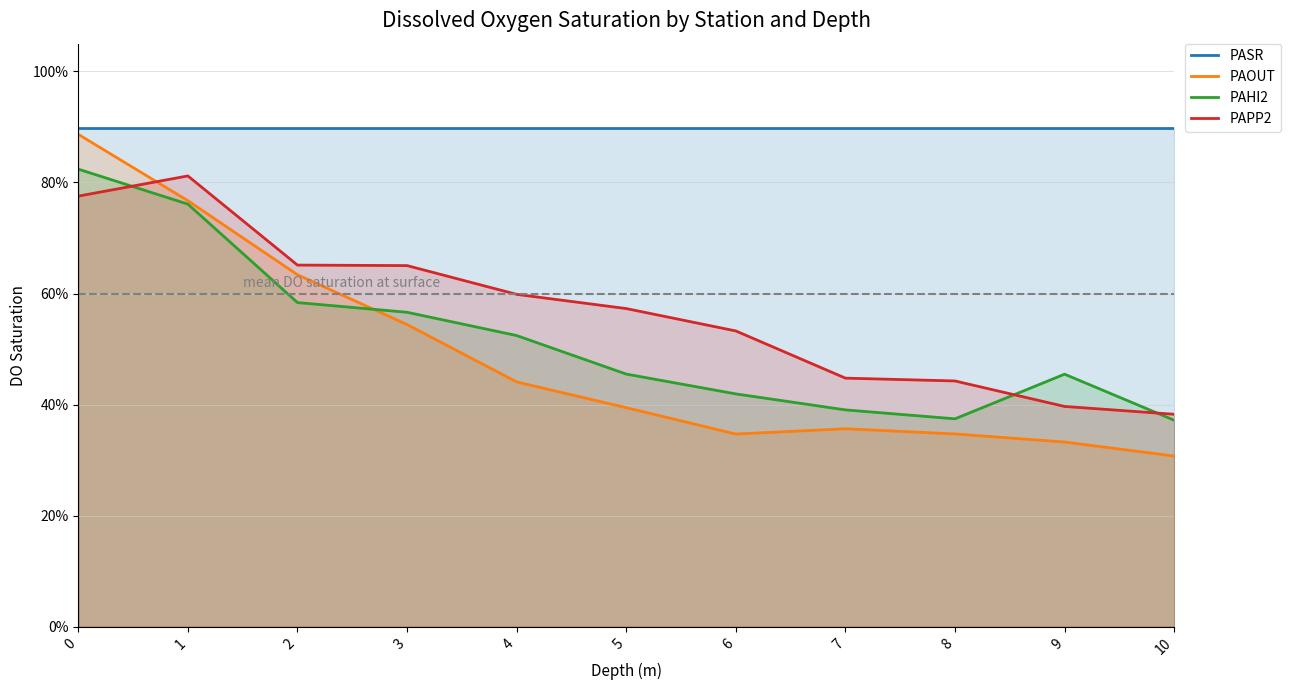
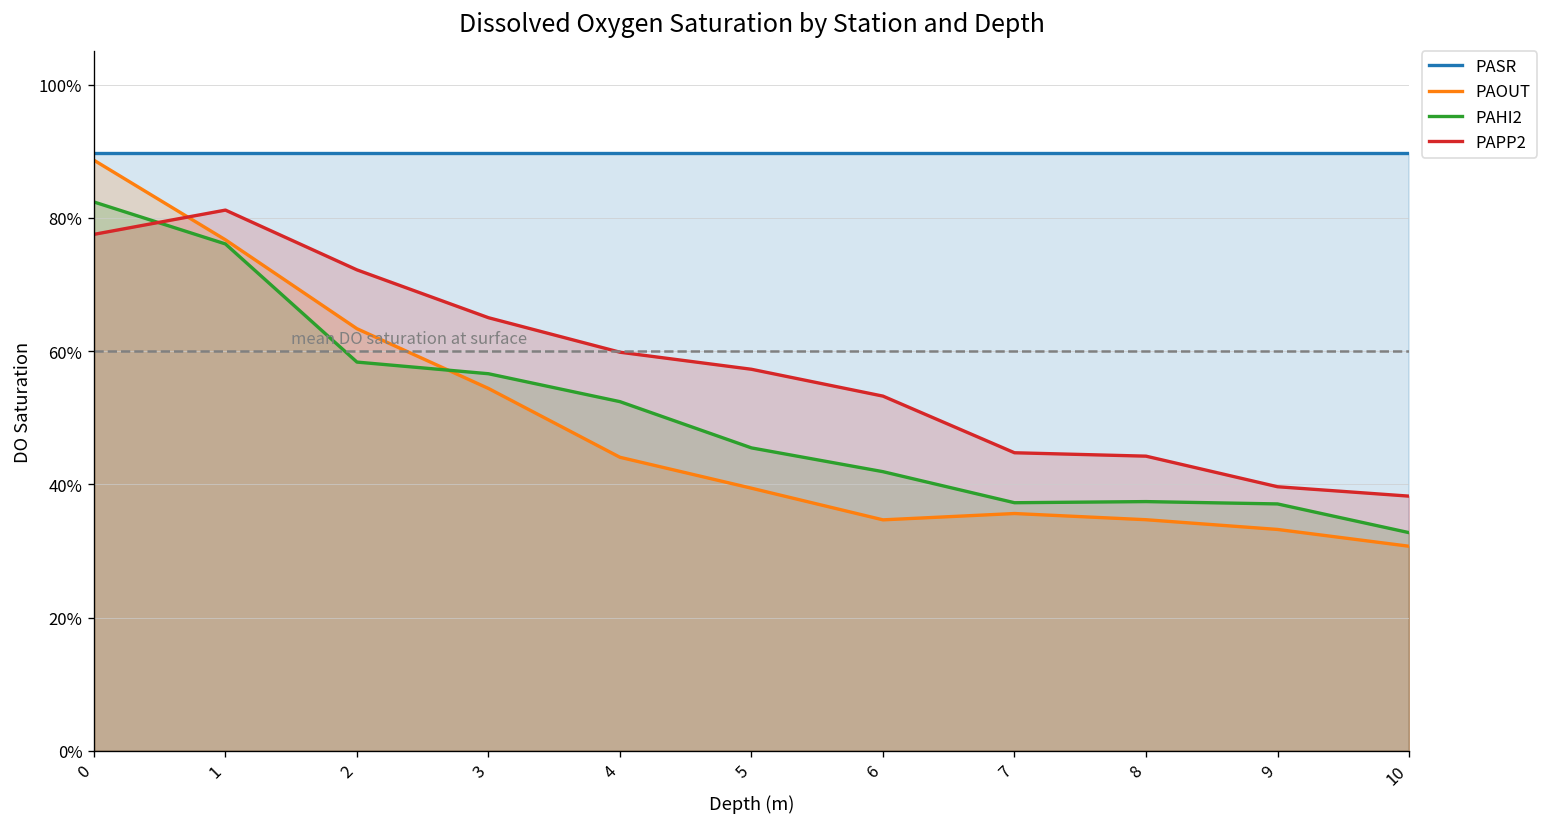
  {
    "PASR": {
      "0": "90%",
      "1": "90%",
      "2": "90%",
      "3": "90%",
      "4": "90%",
      "5": "90%",
      "6": "90%",
      "7": "90%",
      "8": "90%",
      "9": "90%",
      "10": "90%"
    },
    "PAOUT": {
      "0": "89%",
      "1": "77%",
      "2": "63%",
      "3": "54%",
      "4": "44%",
      "5": "39%",
      "6": "35%",
      "7": "36%",
      "8": "35%",
      "9": "33%",
      "10": "31%"
    },
    "PAHI2": {
      "0": "82%",
      "1": "76%",
      "2": "58%",
      "3": "57%",
      "4": "52%",
      "5": "45%",
      "6": "42%",
-     "7": "39%",
+     "7": "37%",
      "8": "37%",
-     "9": "45%",
-     "10": "37%"
+     "9": "37%",
+     "10": "33%"
    },
    "PAPP2": {
      "0": "78%",
      "1": "81%",
-     "2": "65%",
+     "2": "72%",
      "3": "65%",
      "4": "60%",
      "5": "57%",
      "6": "53%",
      "7": "45%",
      "8": "44%",
      "9": "40%",
      "10": "38%"
    }
  }
